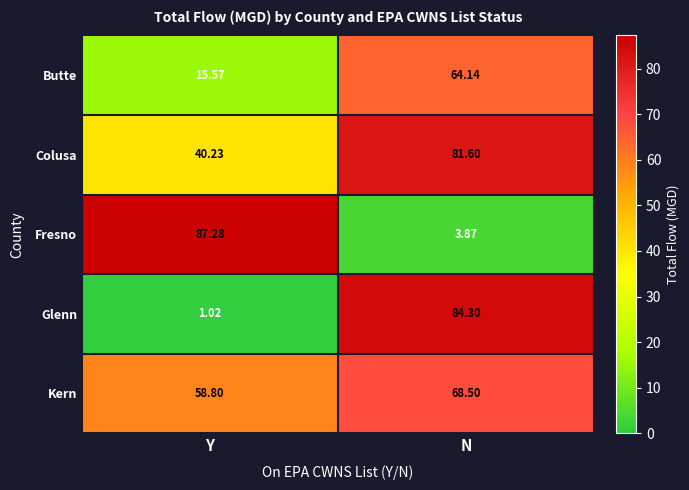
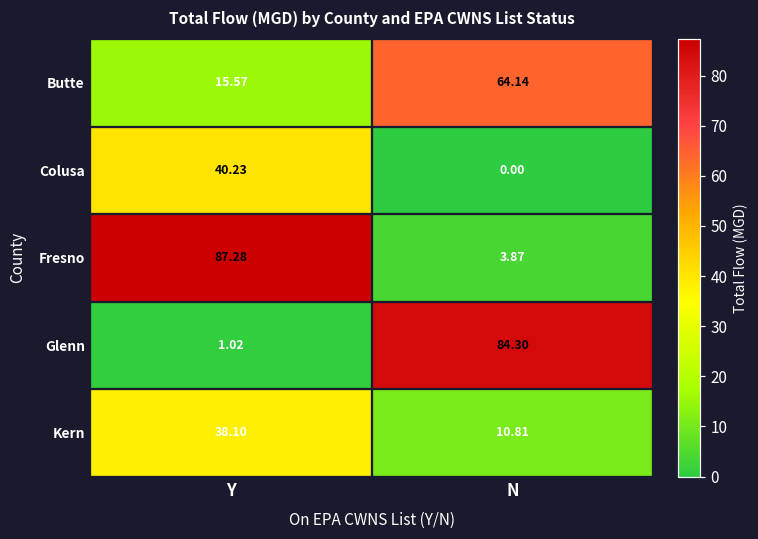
  {
    "Butte": {
      "Y": 15.57,
      "N": 64.14
    },
    "Colusa": {
      "Y": 40.23,
-     "N": 81.60
+     "N": 0.00
    },
    "Fresno": {
      "Y": 87.28,
      "N": 3.87
    },
    "Glenn": {
      "Y": 1.02,
      "N": 84.30
    },
    "Kern": {
-     "Y": 58.80,
-     "N": 68.50
+     "Y": 38.10,
+     "N": 10.81
    }
  }
